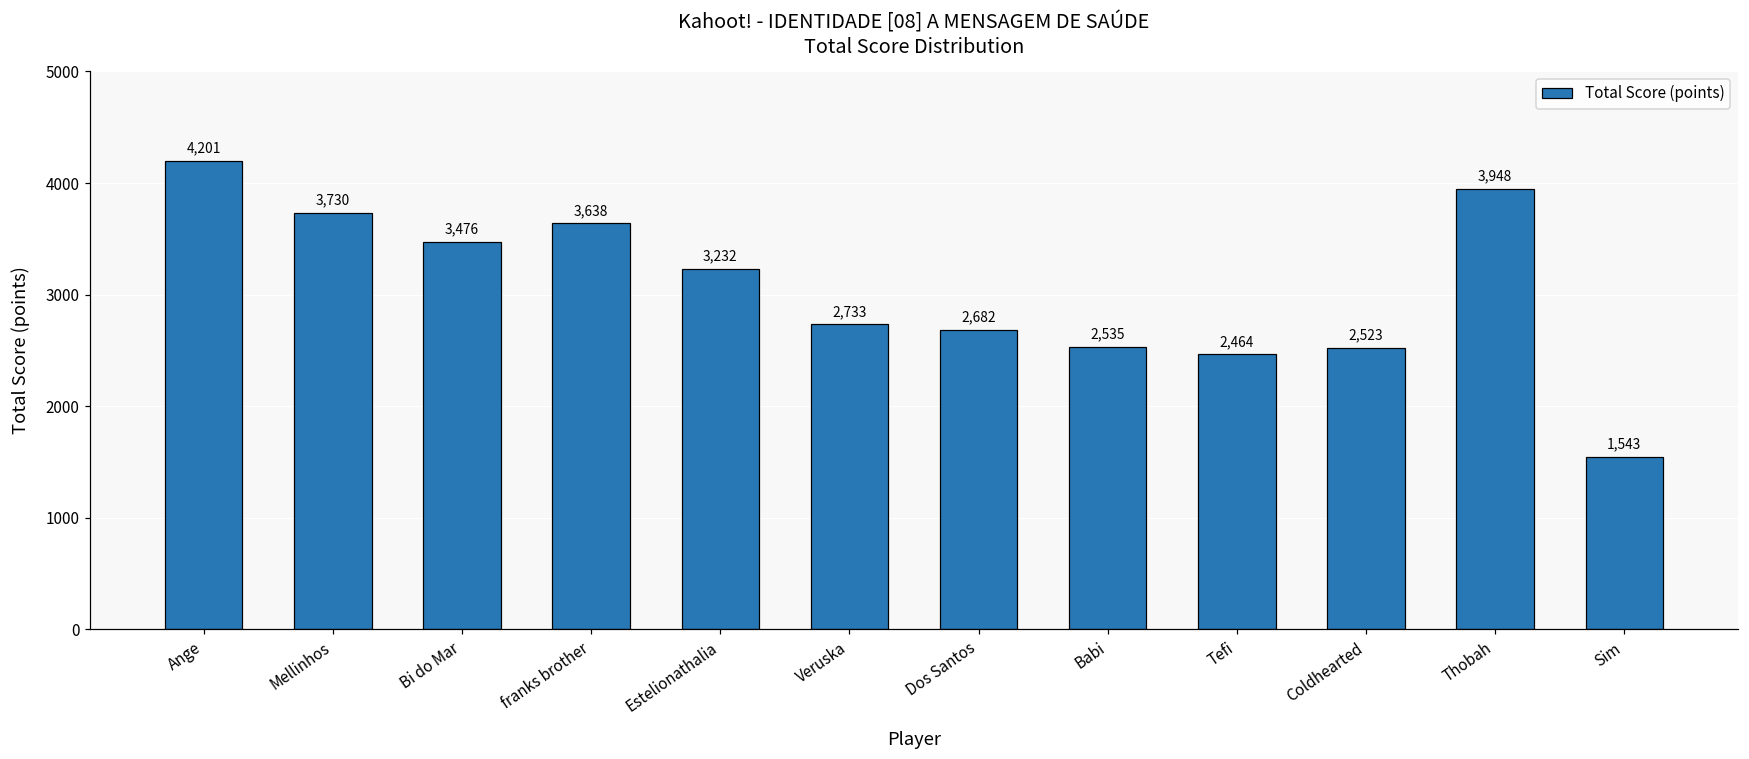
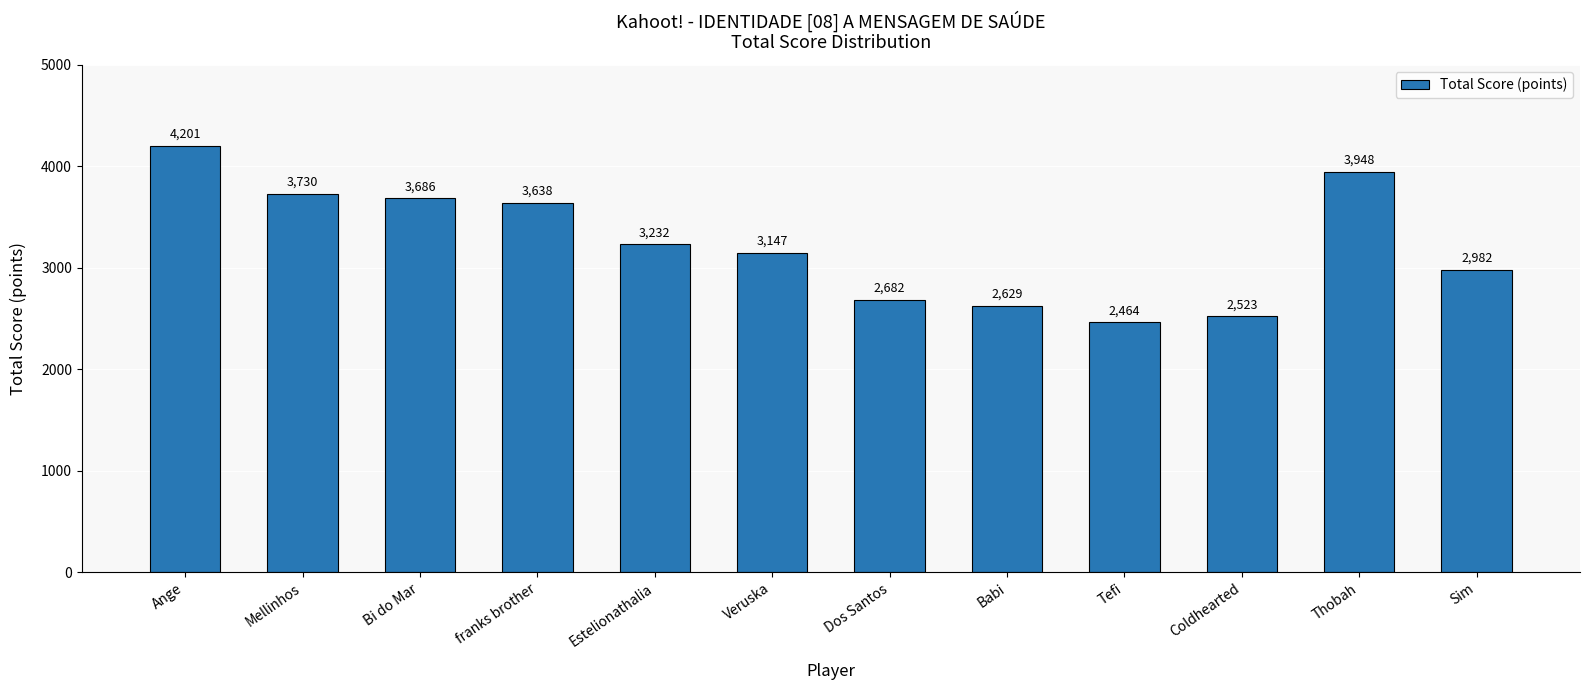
  {
    "Ange": "4,201",
    "Mellinhos": "3,730",
-   "Bi do Mar": "3,476",
+   "Bi do Mar": "3,686",
    "franks brother": "3,638",
    "Estelionathalia": "3,232",
-   "Veruska": "2,733",
+   "Veruska": "3,147",
    "Dos Santos": "2,682",
-   "Babi": "2,535",
+   "Babi": "2,629",
    "Tefi": "2,464",
    "Coldhearted": "2,523",
    "Thobah": "3,948",
-   "Sim": "1,543"
+   "Sim": "2,982"
  }
